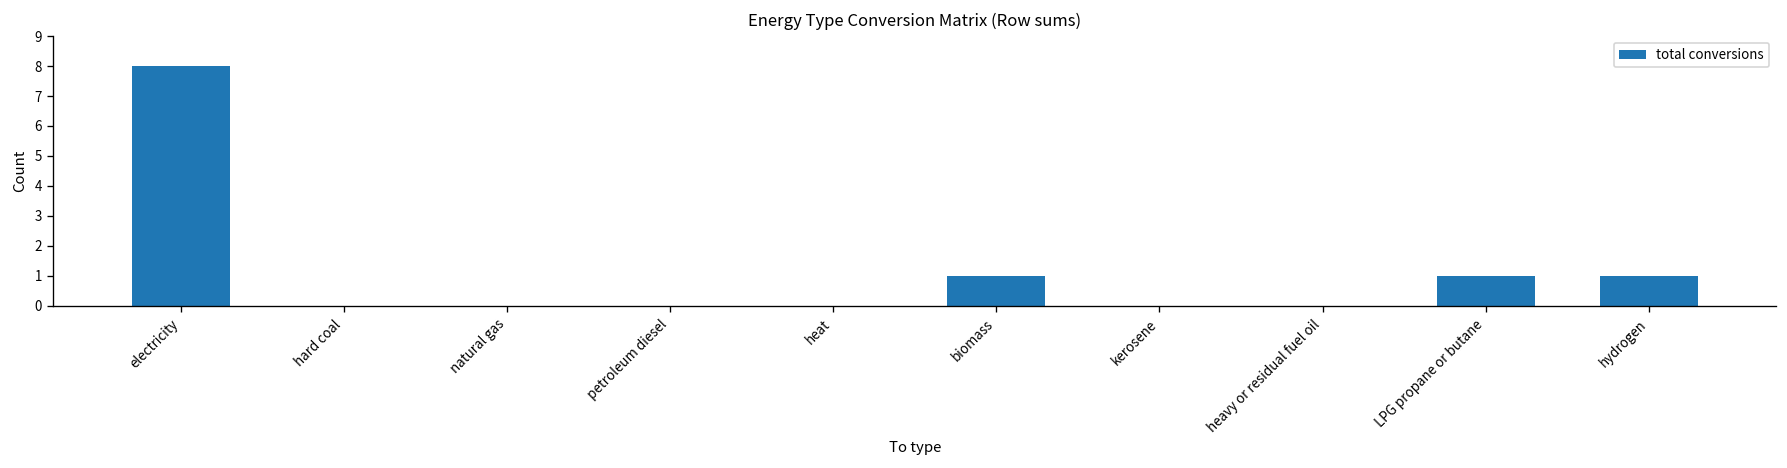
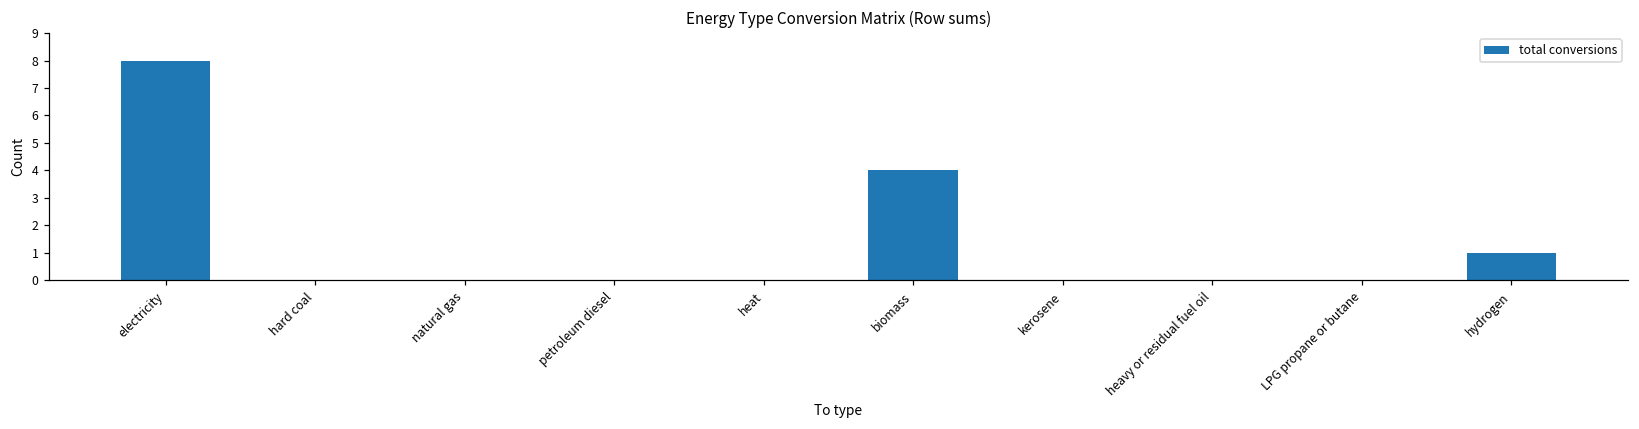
  {
    "electricity": 8,
    "hard coal": 0,
    "natural gas": 0,
    "petroleum diesel": 0,
    "heat": 0,
-   "biomass": 1,
+   "biomass": 4,
    "kerosene": 0,
    "heavy or residual fuel oil": 0,
-   "LPG propane or butane": 1,
+   "LPG propane or butane": 0,
    "hydrogen": 1
  }
